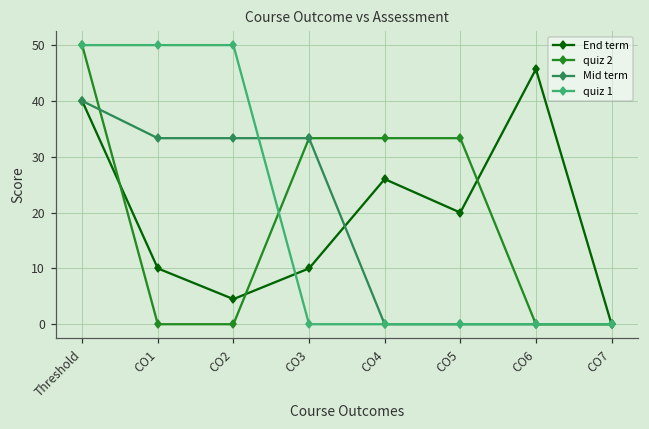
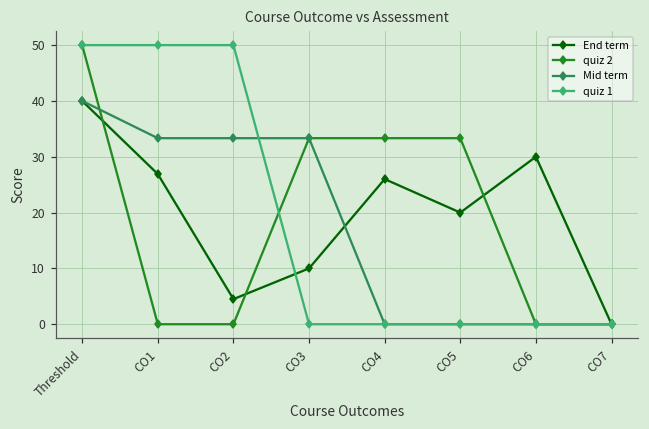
  {
    "End term": {
-     "CO1": 10,
+     "CO1": 27,
      "CO2": 5,
      "CO3": 10,
      "CO4": 26,
      "CO5": 20,
-     "CO6": 46
+     "CO6": 30
    }
  }
